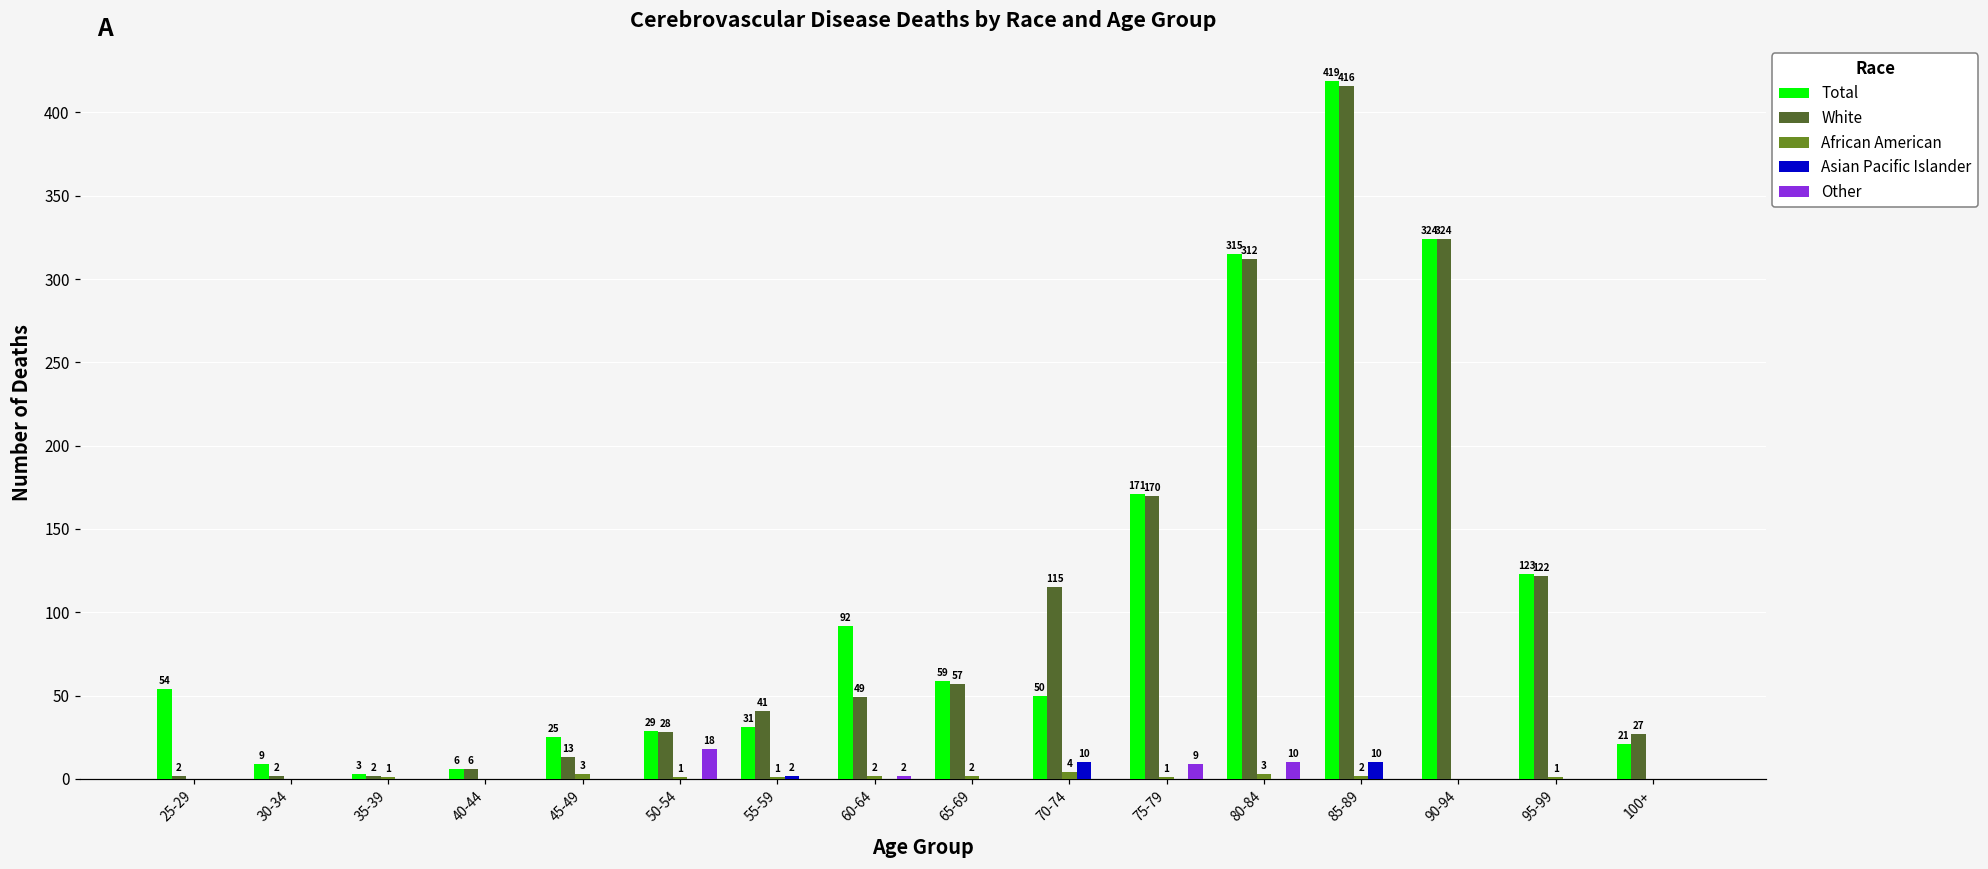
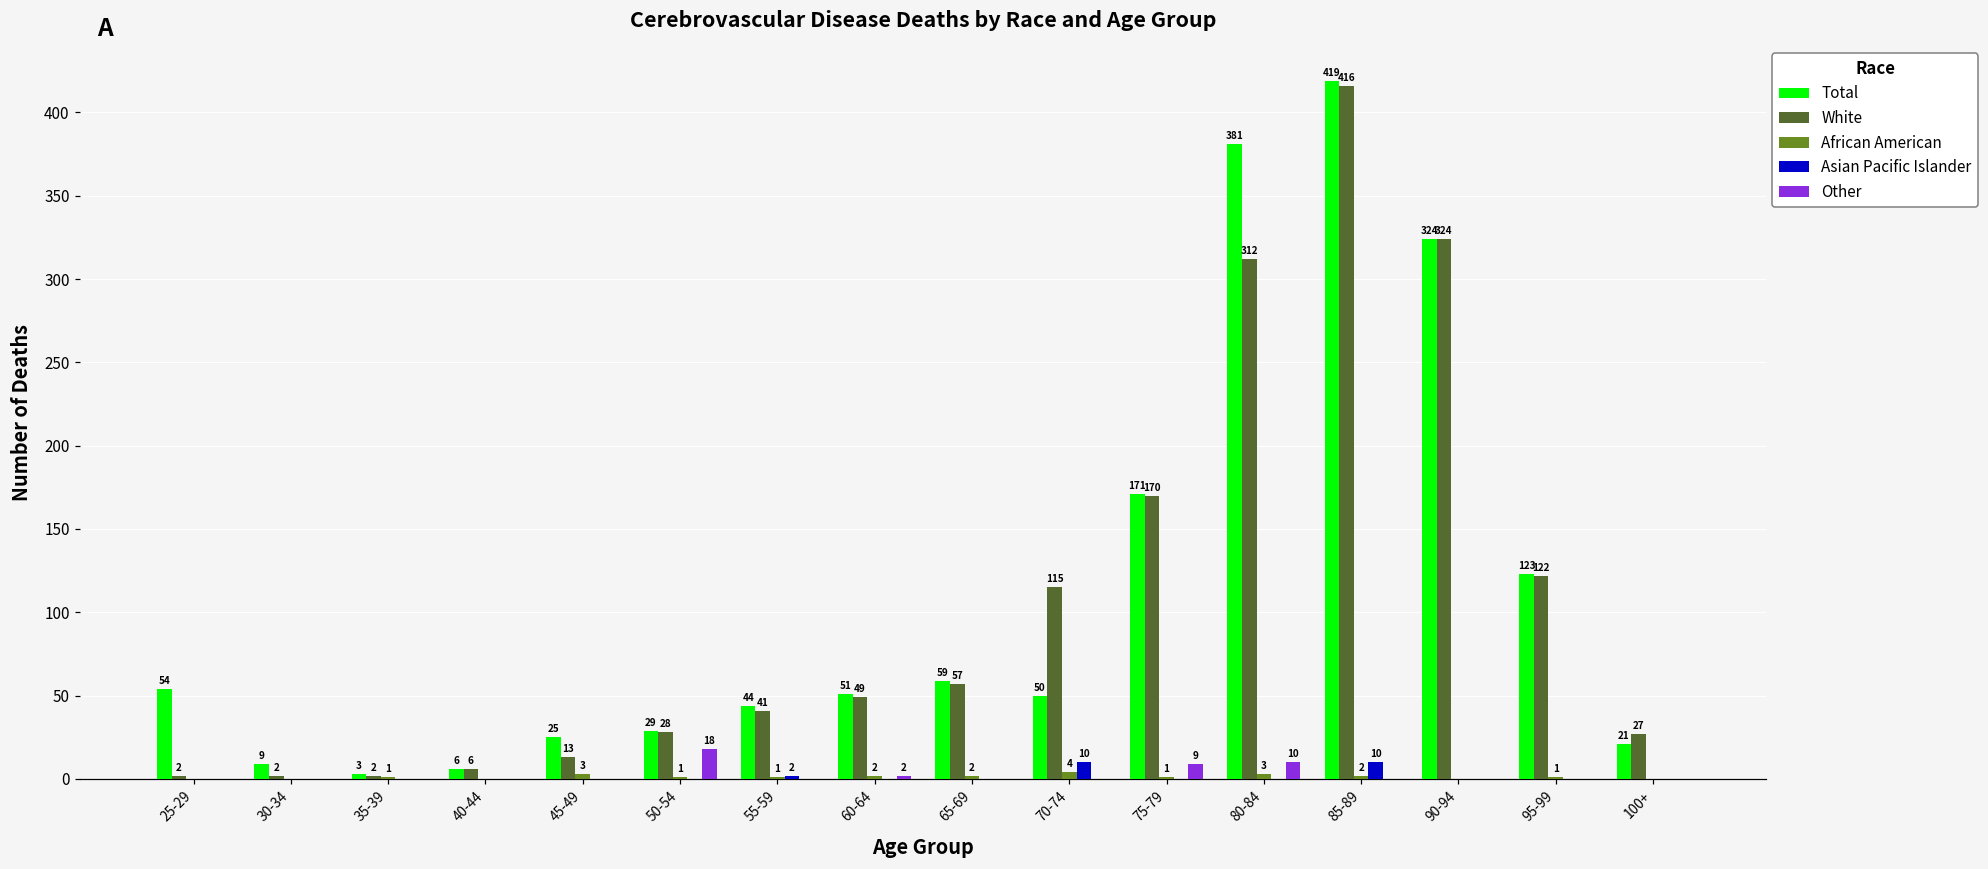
  {
    "Total": {
      "25-29": 54,
      "30-34": 9,
      "35-39": 3,
      "40-44": 6,
      "45-49": 25,
      "50-54": 29,
-     "55-59": 31,
-     "60-64": 92,
+     "55-59": 44,
+     "60-64": 51,
      "65-69": 59,
      "70-74": 50,
      "75-79": 171,
-     "80-84": 315,
+     "80-84": 381,
      "85-89": 419,
      "95-99": 123,
      "100+": 21
    },
    "Asian Pacific Islander": {
      "55-59": 2,
      "70-74": 10,
      "85-89": 10
    },
    "Other": {
      "50-54": 18,
      "60-64": 2,
      "75-79": 9,
      "80-84": 10
    }
  }
